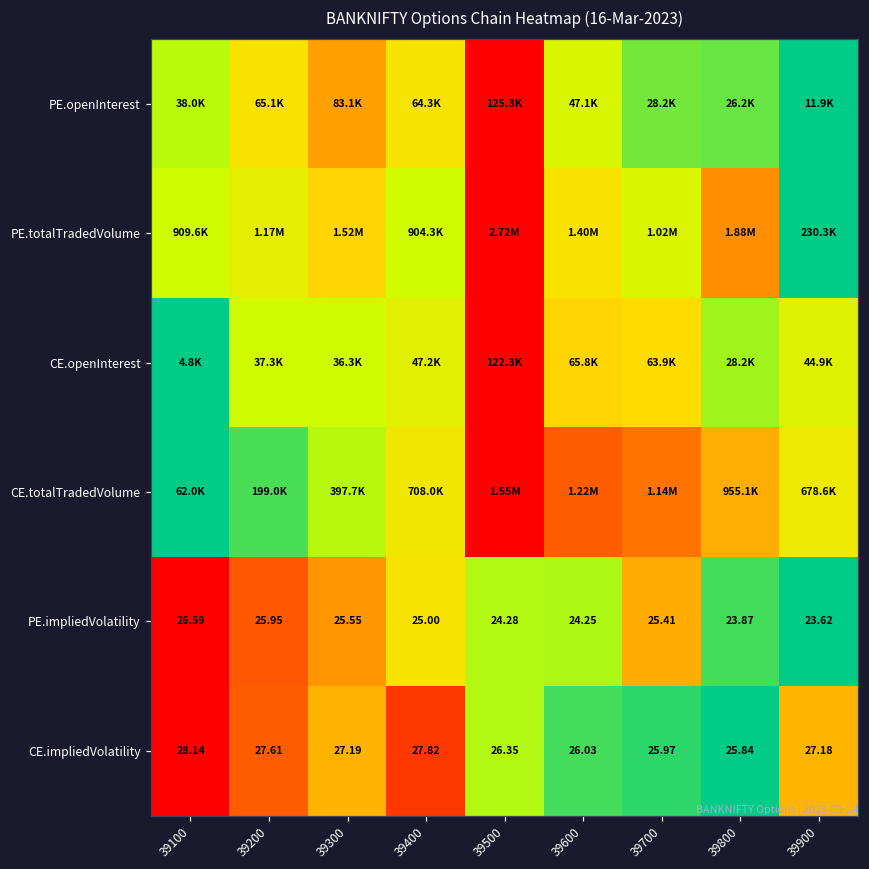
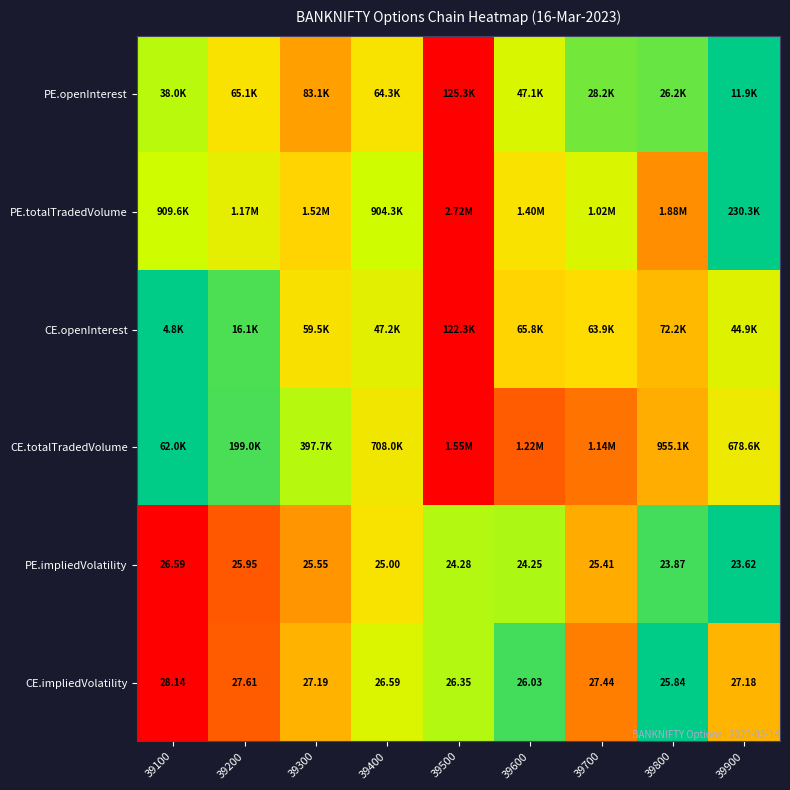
  {
    "PE.openInterest": {
      "39100": "38.0K",
      "39200": "65.1K",
      "39300": "83.1K",
      "39400": "64.3K",
      "39500": "125.3K",
      "39600": "47.1K",
      "39700": "28.2K",
      "39800": "26.2K",
      "39900": "11.9K"
    },
    "PE.totalTradedVolume": {
      "39100": "909.6K",
      "39200": "1.17M",
      "39300": "1.52M",
      "39400": "904.3K",
      "39500": "2.72M",
      "39600": "1.40M",
      "39700": "1.02M",
      "39800": "1.88M",
      "39900": "230.3K"
    },
    "CE.openInterest": {
      "39100": "4.8K",
-     "39200": "37.3K",
-     "39300": "36.3K",
+     "39200": "16.1K",
+     "39300": "59.5K",
      "39400": "47.2K",
      "39500": "122.3K",
      "39600": "65.8K",
      "39700": "63.9K",
-     "39800": "28.2K",
+     "39800": "72.2K",
      "39900": "44.9K"
    },
    "CE.totalTradedVolume": {
      "39100": "62.0K",
      "39200": "199.0K",
      "39300": "397.7K",
      "39400": "708.0K",
      "39500": "1.55M",
      "39600": "1.22M",
      "39700": "1.14M",
      "39800": "955.1K",
      "39900": "678.6K"
    },
    "PE.impliedVolatility": {
      "39100": "26.59",
      "39200": "25.95",
      "39300": "25.55",
      "39400": "25.00",
      "39500": "24.28",
      "39600": "24.25",
      "39700": "25.41",
      "39800": "23.87",
      "39900": "23.62"
    },
    "CE.impliedVolatility": {
      "39100": "28.14",
      "39200": "27.61",
      "39300": "27.19",
-     "39400": "27.82",
+     "39400": "26.59",
      "39500": "26.35",
      "39600": "26.03",
-     "39700": "25.97",
+     "39700": "27.44",
      "39900": "27.18"
    }
  }
